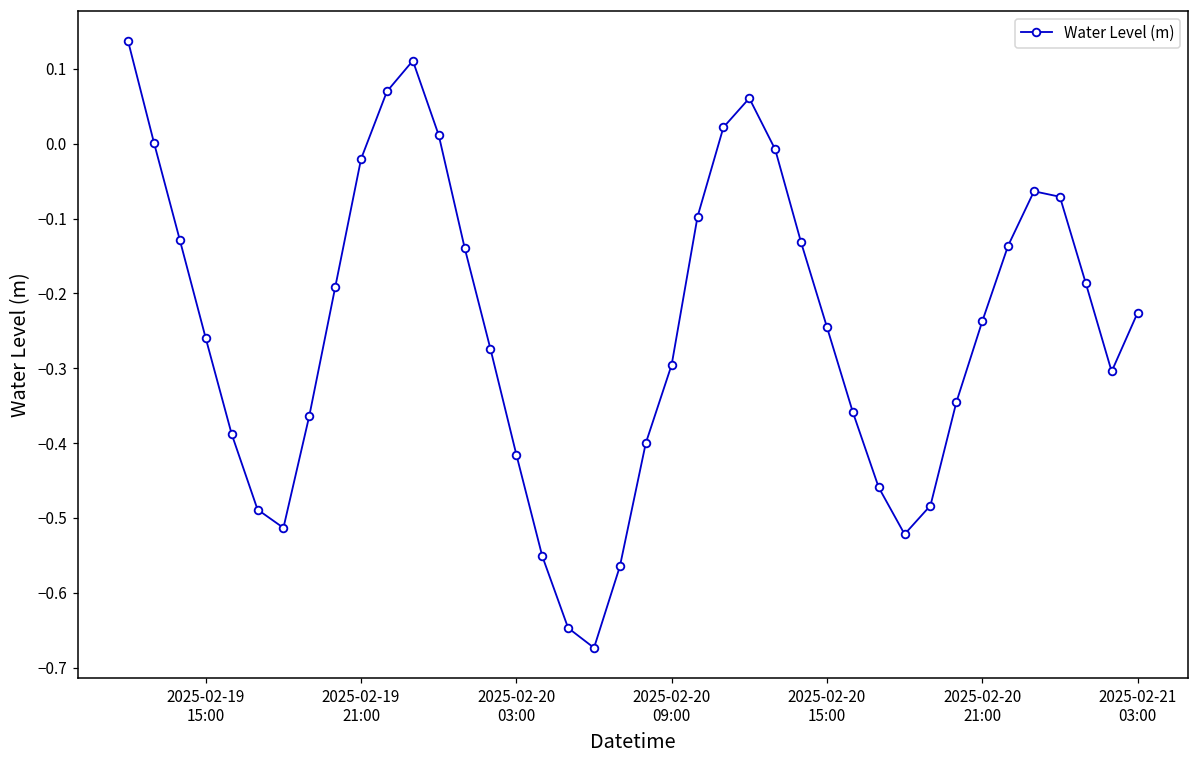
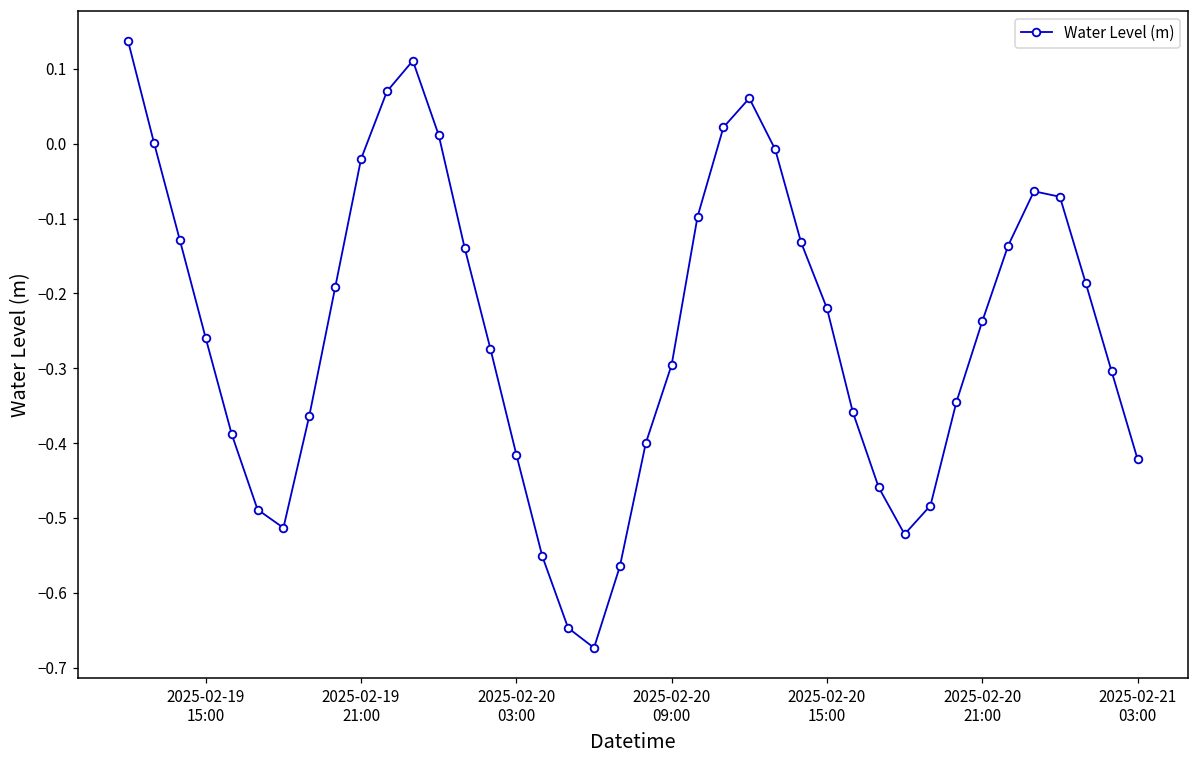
  {
    "2025-02-19 15:00": -0.26,
    "2025-02-19 21:00": -0.02,
    "2025-02-20 03:00": -0.42,
    "2025-02-20 09:00": -0.30,
-   "2025-02-20 15:00": -0.24,
+   "2025-02-20 15:00": -0.22,
    "2025-02-20 21:00": -0.24,
-   "2025-02-21 03:00": -0.23
+   "2025-02-21 03:00": -0.42
  }
